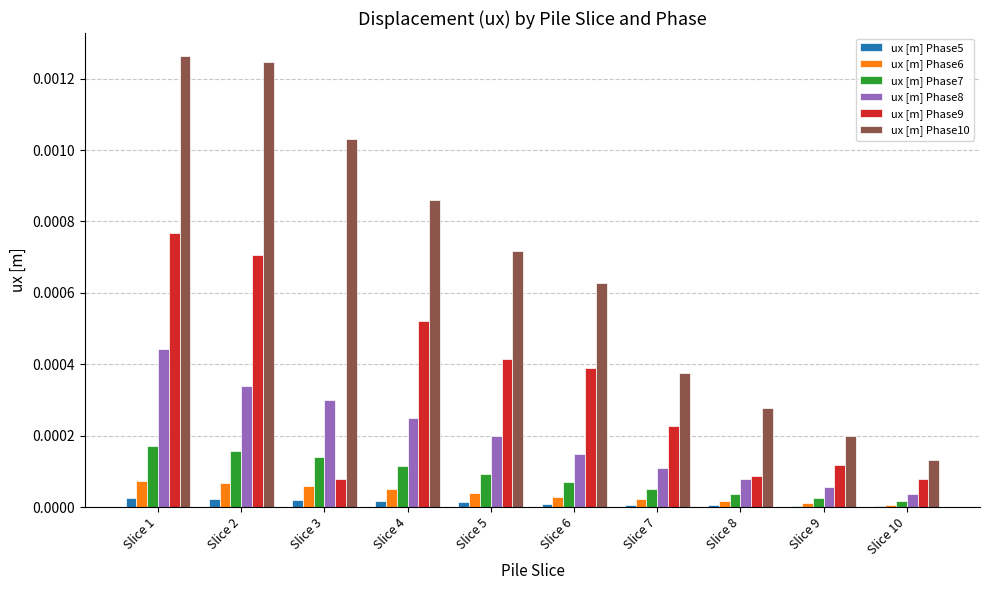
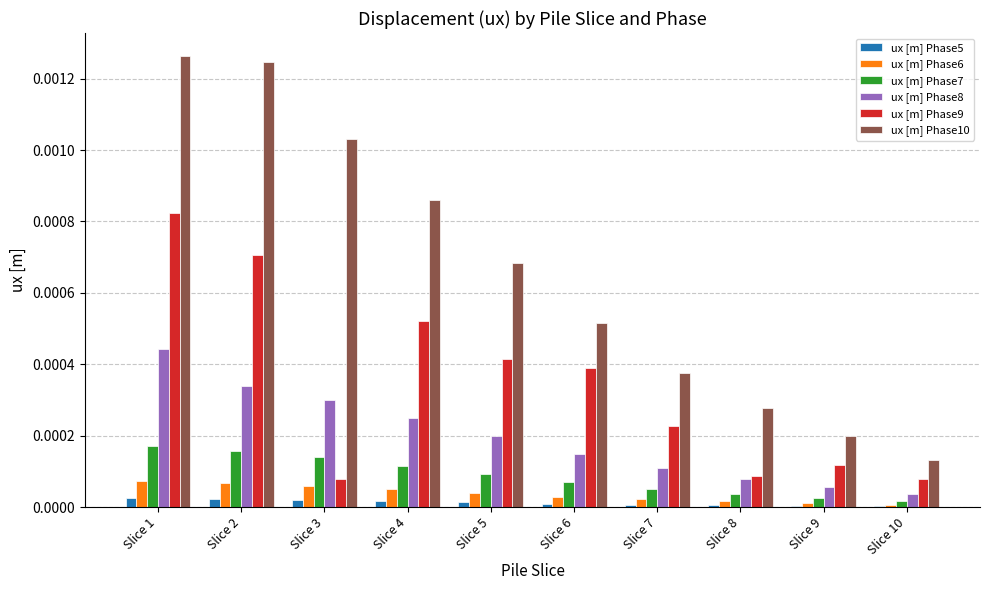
  {
    "ux [m] Phase5": {
      "Slice 1": 0.00002,
      "Slice 2": 0.00002,
      "Slice 3": 0.00002,
      "Slice 4": 0.00002,
      "Slice 5": 0.00001,
      "Slice 6": 0.00001,
      "Slice 7": 0.00001
    },
    "ux [m] Phase6": {
      "Slice 1": 0.00007,
      "Slice 2": 0.00007,
      "Slice 3": 0.00006,
      "Slice 4": 0.00005,
      "Slice 5": 0.00004,
      "Slice 6": 0.00003,
      "Slice 7": 0.00002,
      "Slice 8": 0.00002,
      "Slice 9": 0.00001,
      "Slice 10": 0.00001
    },
    "ux [m] Phase7": {
      "Slice 1": 0.00017,
      "Slice 2": 0.00016,
      "Slice 3": 0.00014,
      "Slice 4": 0.00012,
      "Slice 5": 0.00009,
      "Slice 6": 0.00007,
      "Slice 7": 0.00005,
      "Slice 8": 0.00004,
      "Slice 9": 0.00003,
      "Slice 10": 0.00002
    },
    "ux [m] Phase8": {
      "Slice 1": 0.00044,
      "Slice 2": 0.00034,
      "Slice 3": 0.00030,
      "Slice 4": 0.00025,
      "Slice 5": 0.00020,
      "Slice 6": 0.00015,
      "Slice 7": 0.00011,
      "Slice 8": 0.00008,
      "Slice 9": 0.00006,
      "Slice 10": 0.00004
    },
    "ux [m] Phase9": {
-     "Slice 1": 0.00077,
+     "Slice 1": 0.00082,
      "Slice 2": 0.00070,
      "Slice 3": 0.00008,
      "Slice 4": 0.00052,
      "Slice 5": 0.00041,
      "Slice 6": 0.00039,
      "Slice 7": 0.00023,
      "Slice 8": 0.00009,
      "Slice 9": 0.00012,
      "Slice 10": 0.00008
    },
    "ux [m] Phase10": {
      "Slice 1": 0.00126,
      "Slice 2": 0.00125,
      "Slice 3": 0.00103,
      "Slice 4": 0.00086,
-     "Slice 5": 0.00072,
-     "Slice 6": 0.00063,
+     "Slice 5": 0.00068,
+     "Slice 6": 0.00052,
      "Slice 7": 0.00038,
      "Slice 8": 0.00028,
      "Slice 9": 0.00020,
      "Slice 10": 0.00013
    }
  }
